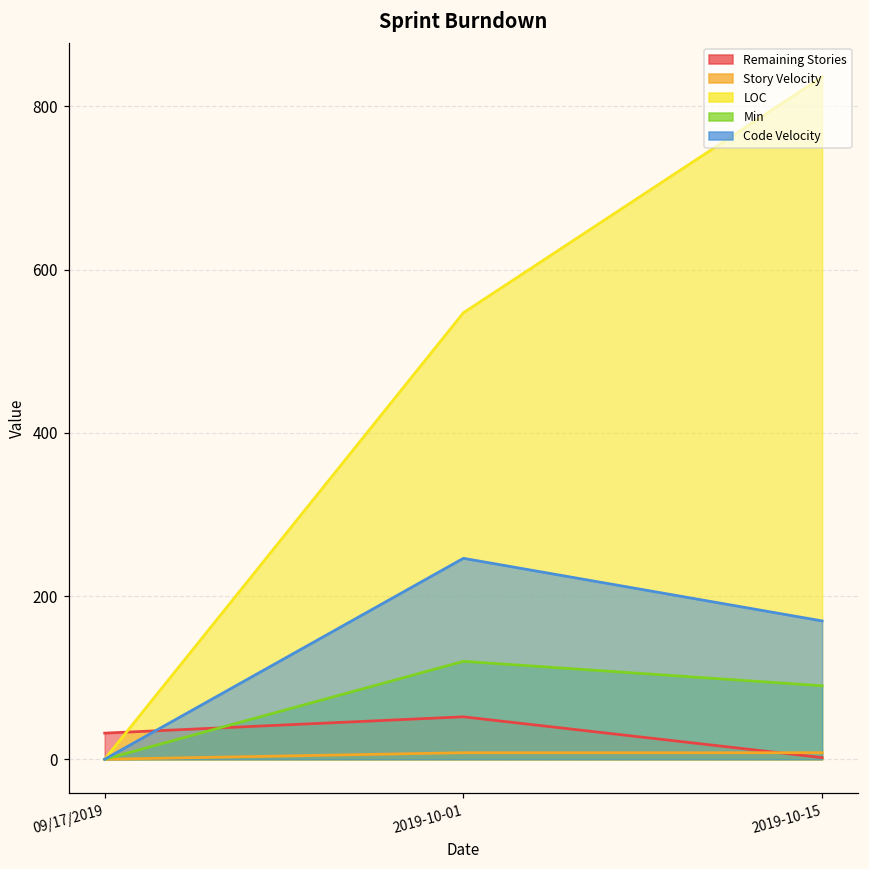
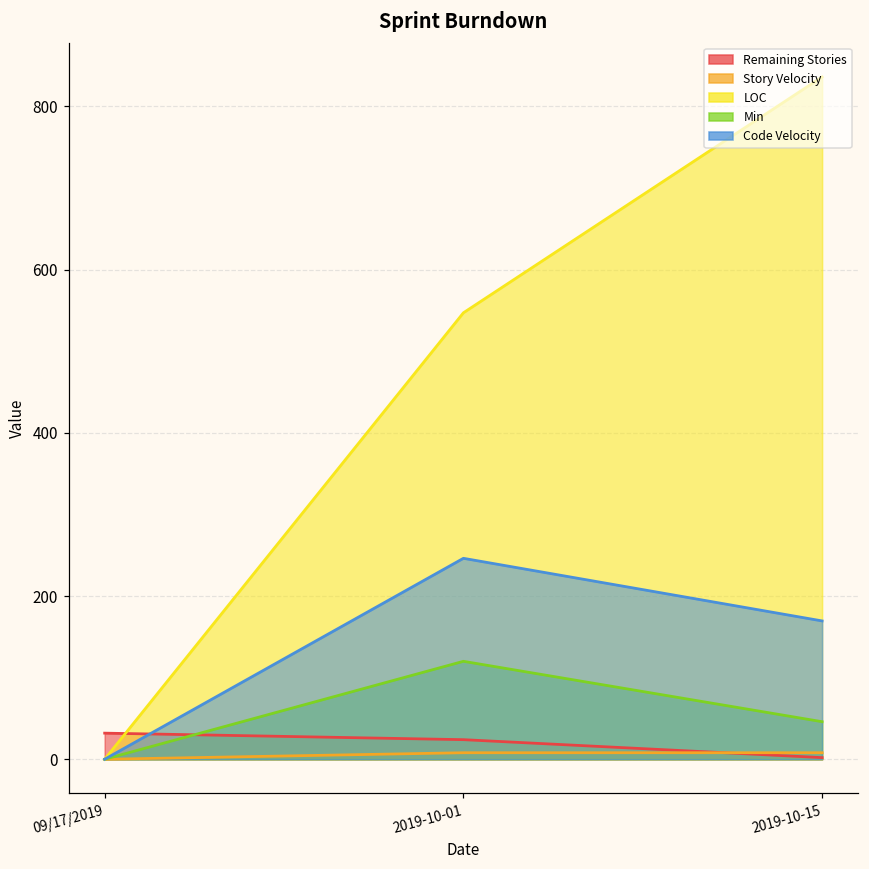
  {
    "Remaining Stories": {
      "09/17/2019": 30,
-     "2019-10-01": 50,
+     "2019-10-01": 20,
      "2019-10-15": 0
    },
    "Min": {
      "2019-10-01": 120,
-     "2019-10-15": 90
+     "2019-10-15": 50
    },
    "Code Velocity": {
      "2019-10-01": 250,
      "2019-10-15": 170
    }
  }
